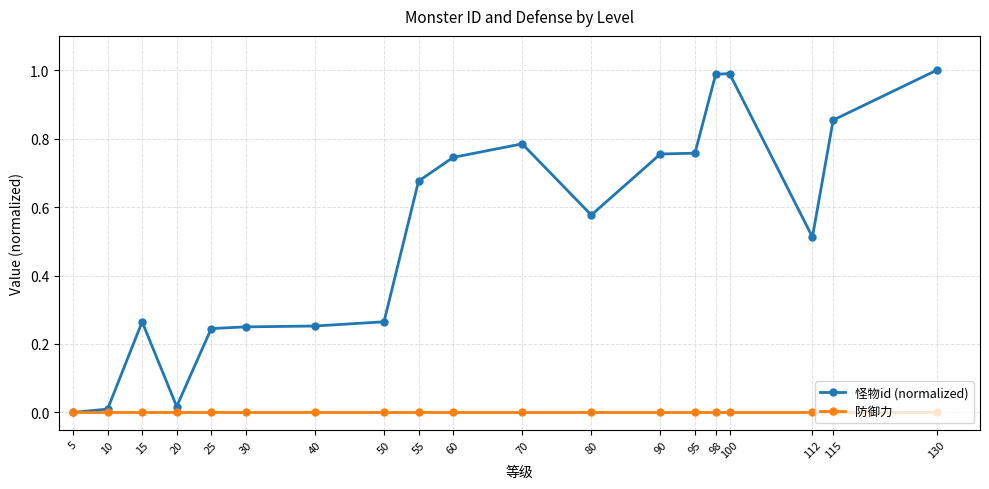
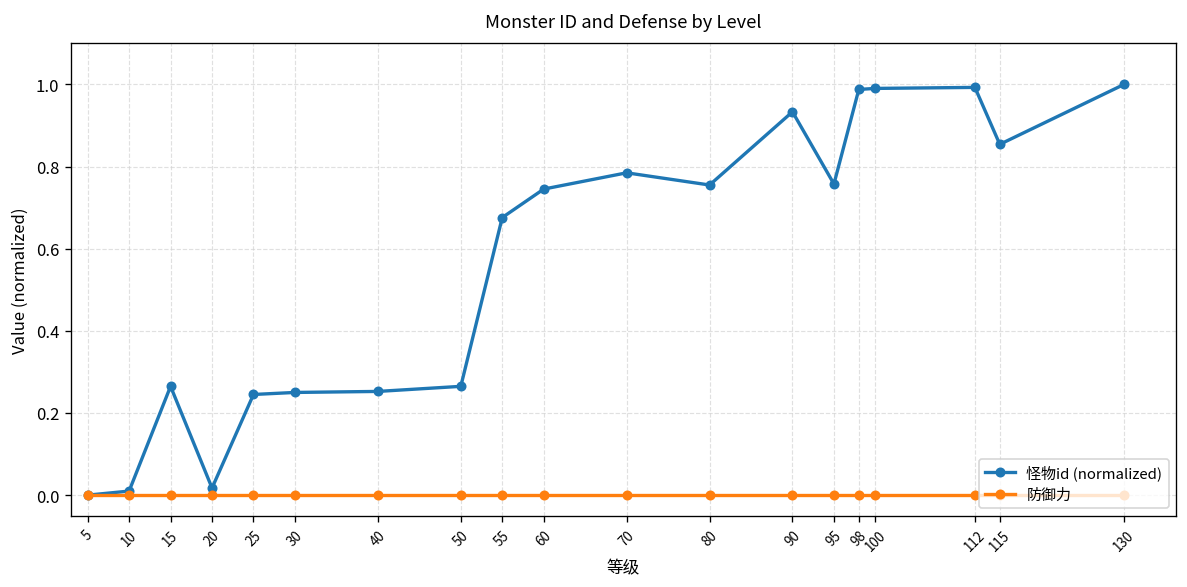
  {
    "怪物id (normalized)": {
      "10": 0.01,
      "15": 0.26,
      "20": 0.02,
      "25": 0.25,
      "30": 0.25,
      "40": 0.25,
      "50": 0.26,
      "55": 0.68,
      "60": 0.75,
      "70": 0.78,
-     "80": 0.58,
-     "90": 0.75,
+     "80": 0.75,
+     "90": 0.93,
      "95": 0.76,
      "98": 0.99,
      "100": 0.99,
-     "112": 0.51,
+     "112": 0.99,
      "115": 0.85,
      "130": 1.00
    },
    "防御力": {
      "10": 0.00,
      "15": 0.00,
      "20": 0.00,
      "25": 0.00,
      "30": 0.00,
      "40": 0.00,
      "50": 0.00,
      "55": 0.00,
      "60": 0.00,
      "70": 0.00,
      "80": 0.00,
      "90": 0.00,
      "95": 0.00,
      "98": 0.00,
      "100": 0.00,
      "112": 0.00
    }
  }
